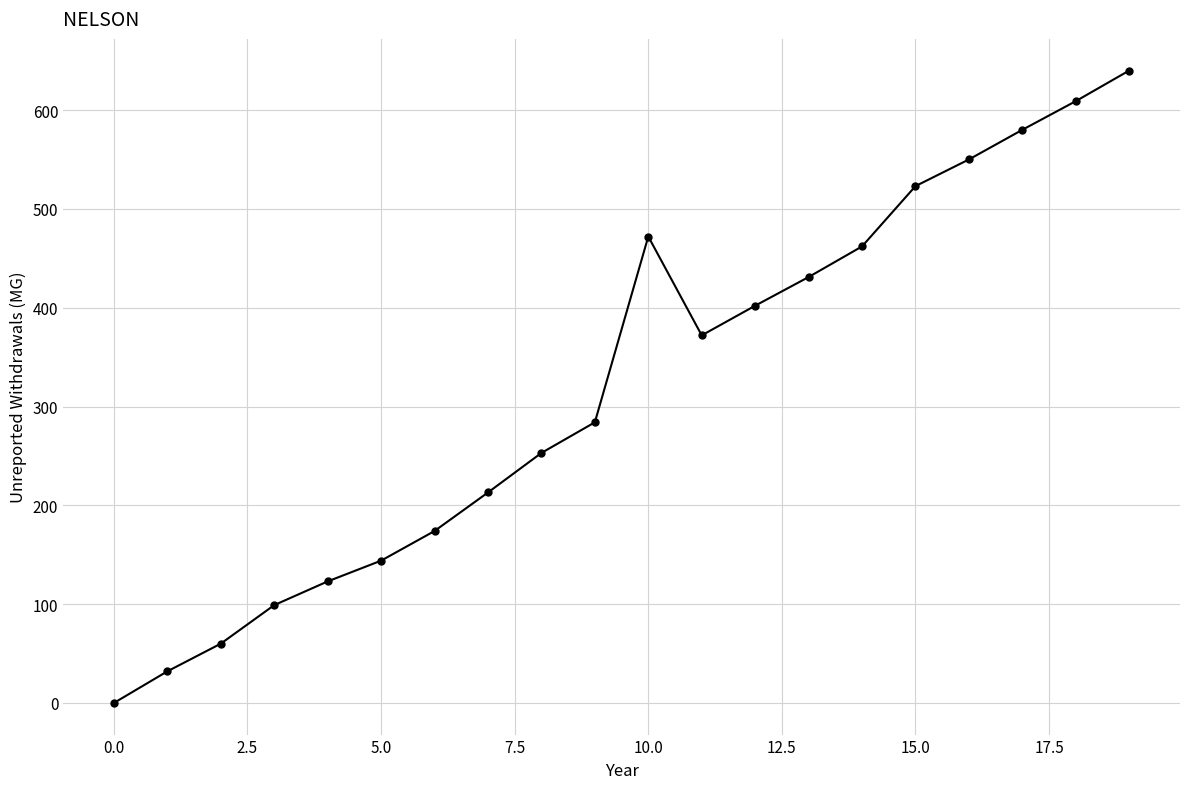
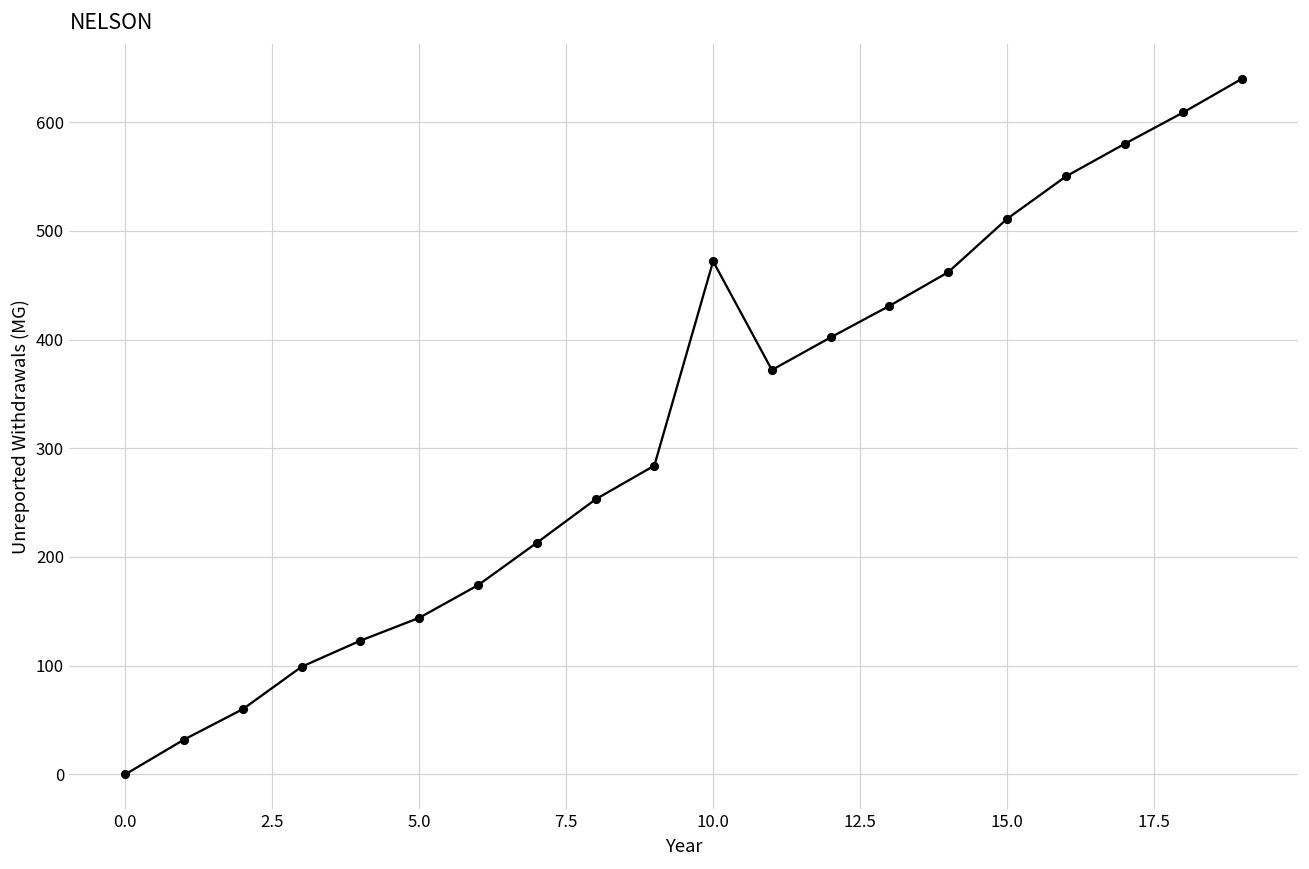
  {
    "0.0": 0,
    "5.0": 140,
    "10.0": 470,
-   "15.0": 520
+   "15.0": 510
  }
